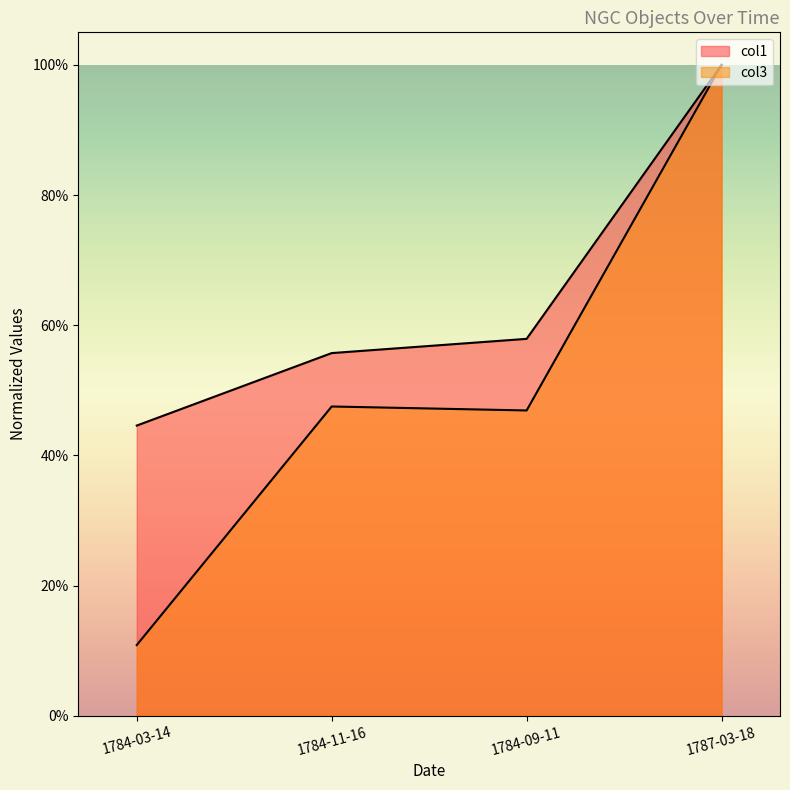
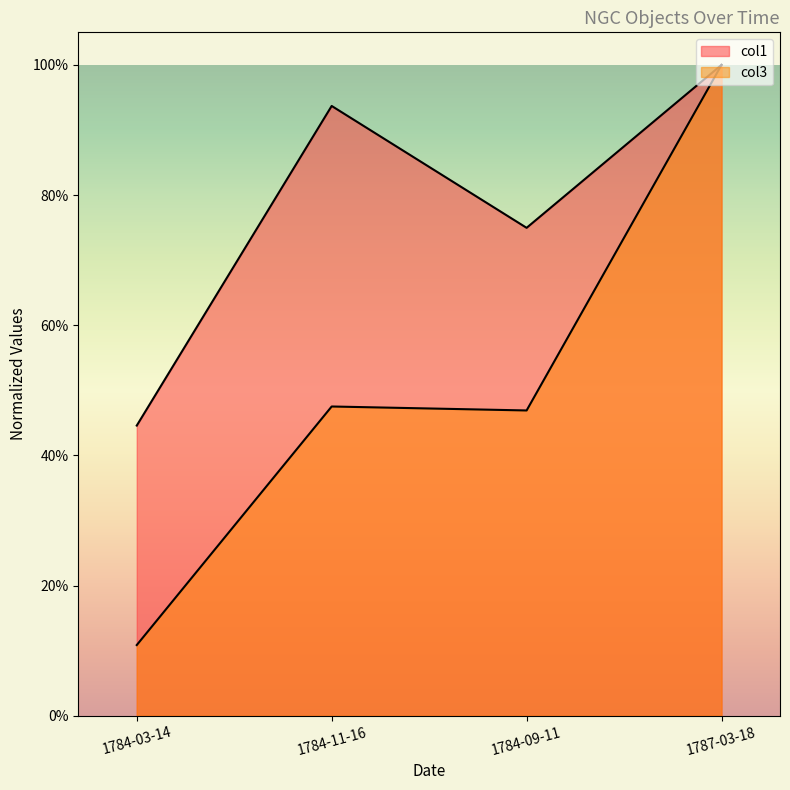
  {
    "col1": {
      "1784-03-14": "45%",
-     "1784-11-16": "56%",
-     "1784-09-11": "58%"
+     "1784-11-16": "94%",
+     "1784-09-11": "75%"
    },
    "col3": {
      "1784-03-14": "11%",
      "1784-11-16": "48%",
      "1784-09-11": "47%"
    }
  }
